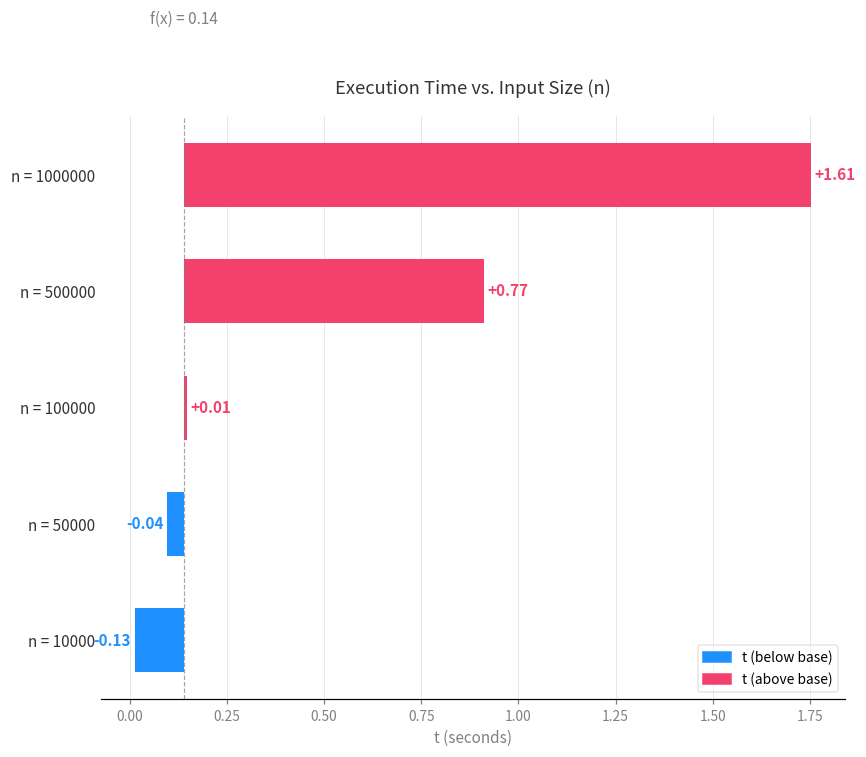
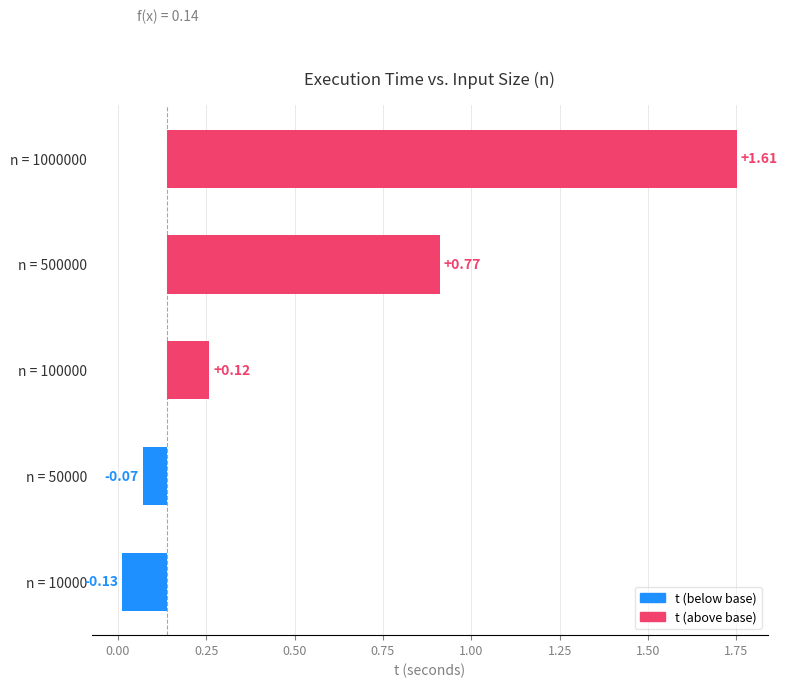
  {
    "n = 1000000": "+1.61",
    "n = 500000": "+0.77",
-   "n = 100000": "+0.01",
-   "n = 50000": "-0.04",
+   "n = 100000": "+0.12",
+   "n = 50000": "-0.07",
    "n = 10000": "-0.13"
  }
